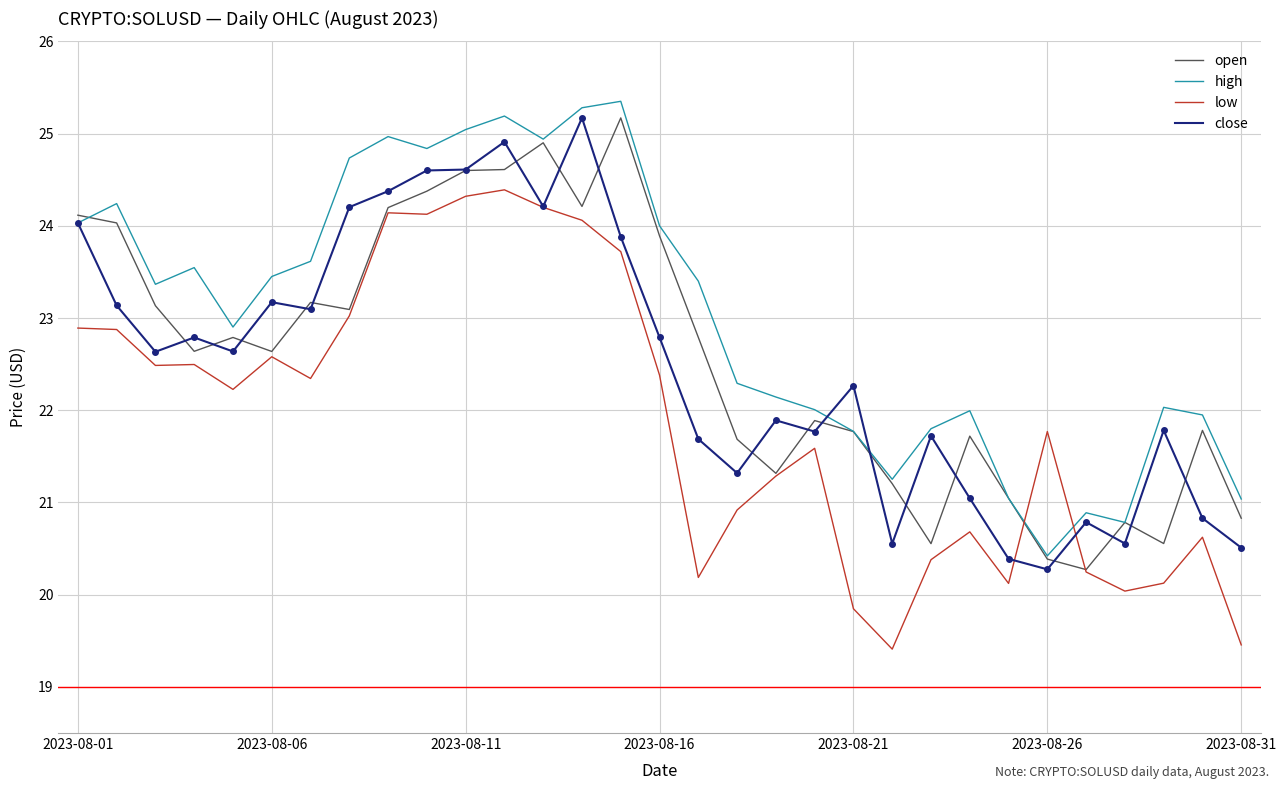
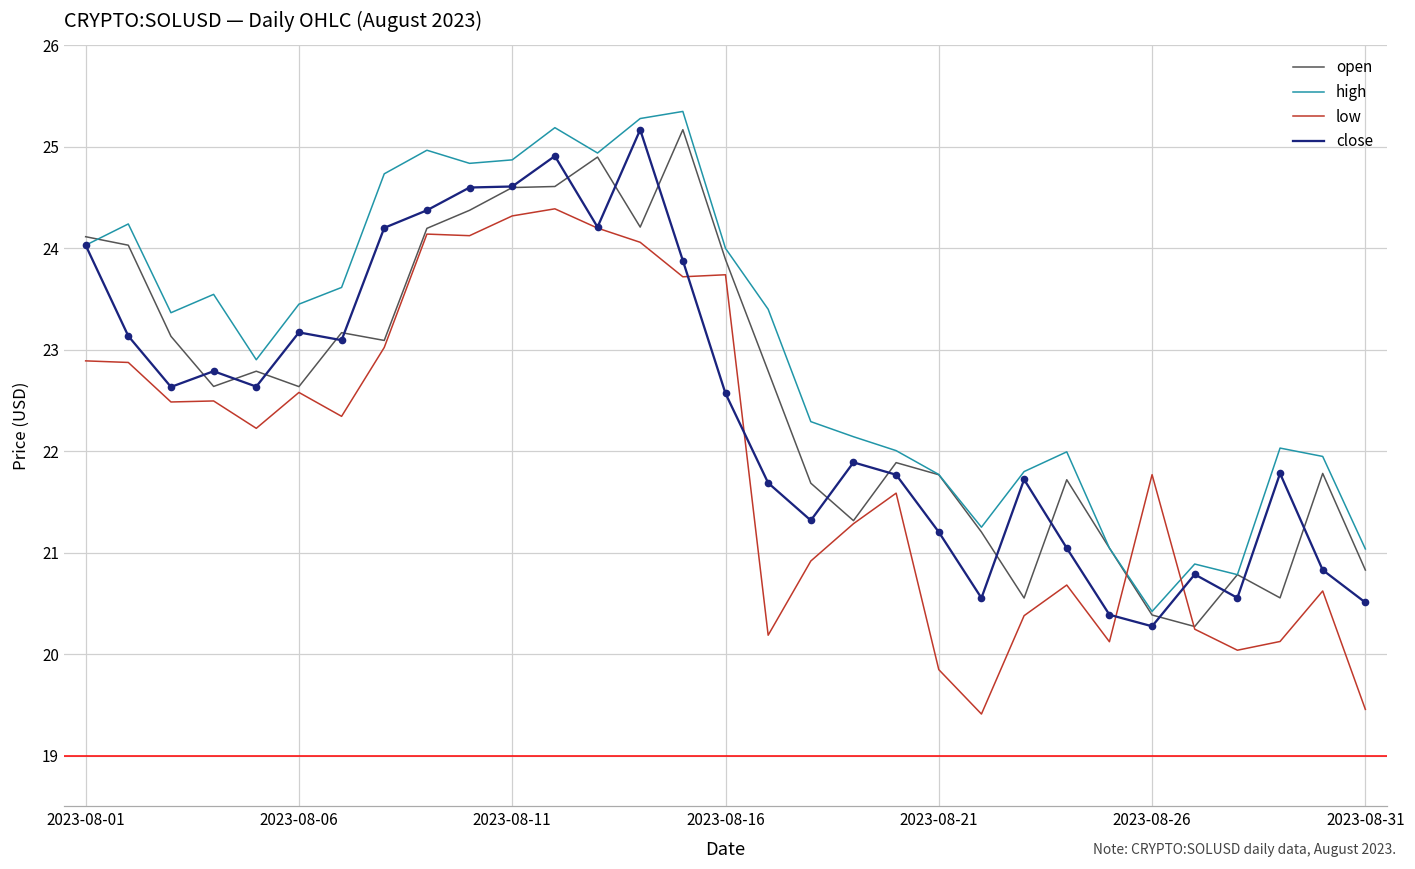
  {
    "open": {
      "2023-08-01": 24.1,
      "2023-08-06": 22.6,
      "2023-08-16": 23.9,
      "2023-08-26": 20.4,
      "2023-08-31": 20.8
    },
    "high": {
      "2023-08-06": 23.5,
-     "2023-08-11": 25.0,
+     "2023-08-11": 24.9,
      "2023-08-16": 24.0,
      "2023-08-26": 20.4,
      "2023-08-31": 21.0
    },
    "low": {
      "2023-08-01": 22.9,
      "2023-08-06": 22.6,
      "2023-08-11": 24.3,
-     "2023-08-16": 22.4,
+     "2023-08-16": 23.7,
      "2023-08-21": 19.8,
      "2023-08-26": 21.8,
      "2023-08-31": 19.5
    },
    "close": {
      "2023-08-06": 23.2,
-     "2023-08-16": 22.8,
-     "2023-08-21": 22.3,
+     "2023-08-16": 22.6,
+     "2023-08-21": 21.2,
      "2023-08-26": 20.3,
      "2023-08-31": 20.5
    }
  }
